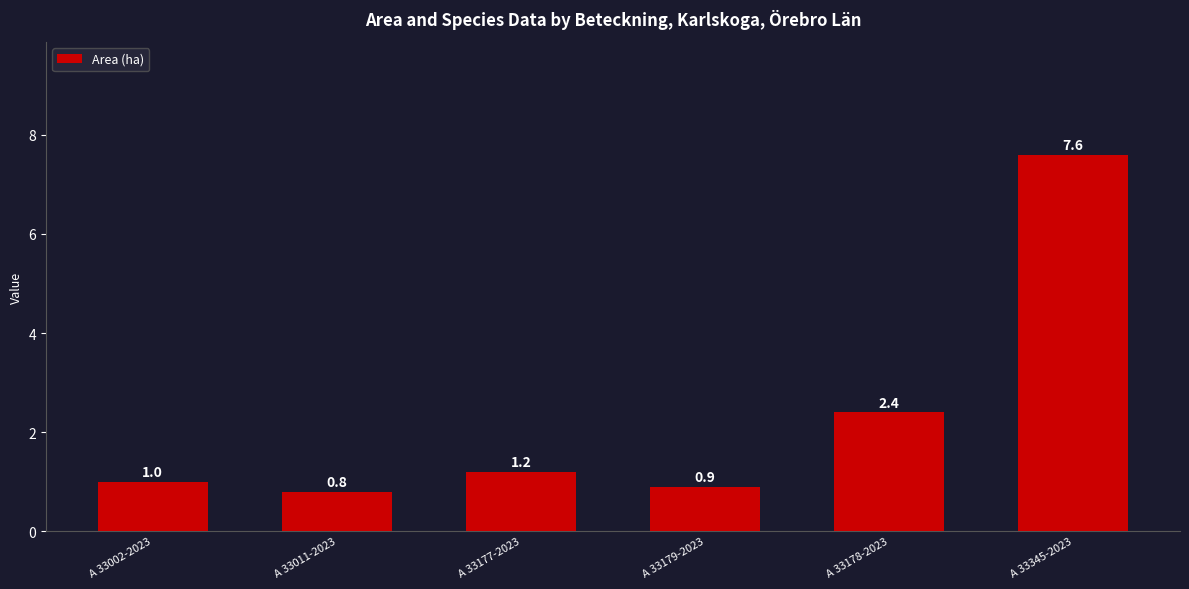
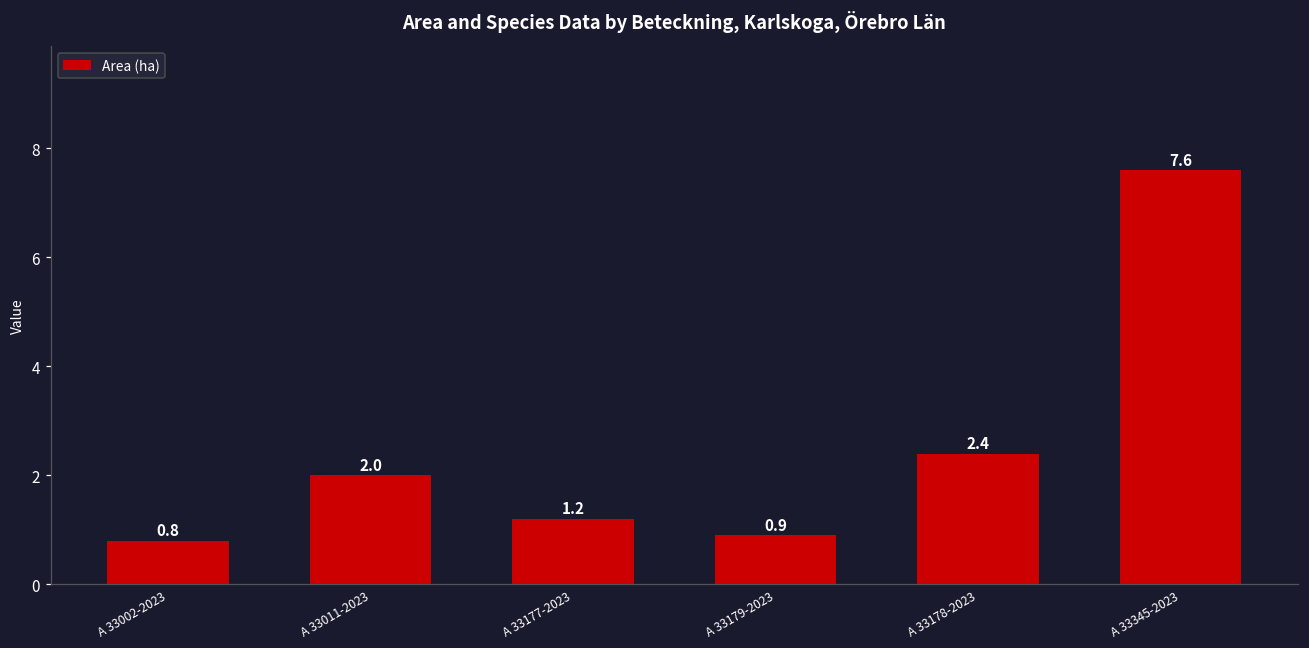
  {
-   "A 33002-2023": 1.0,
-   "A 33011-2023": 0.8,
+   "A 33002-2023": 0.8,
+   "A 33011-2023": 2.0,
    "A 33177-2023": 1.2,
    "A 33179-2023": 0.9,
    "A 33178-2023": 2.4,
    "A 33345-2023": 7.6
  }
